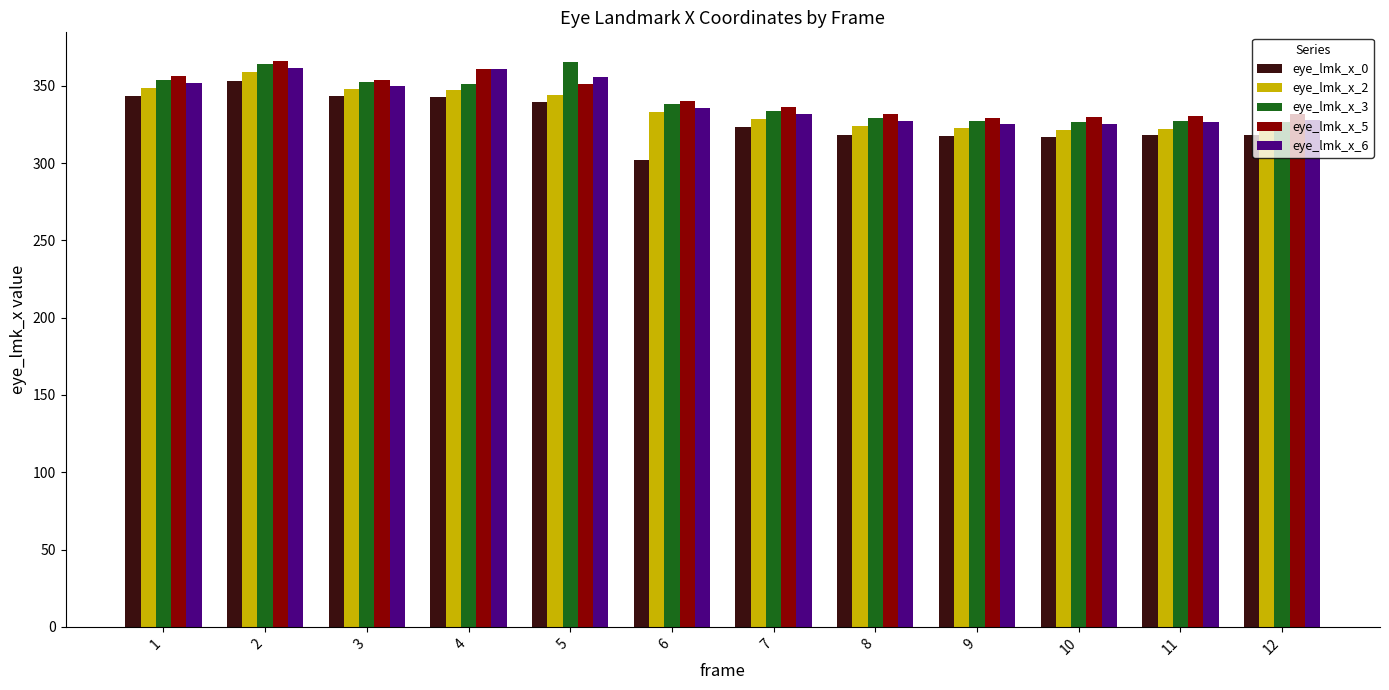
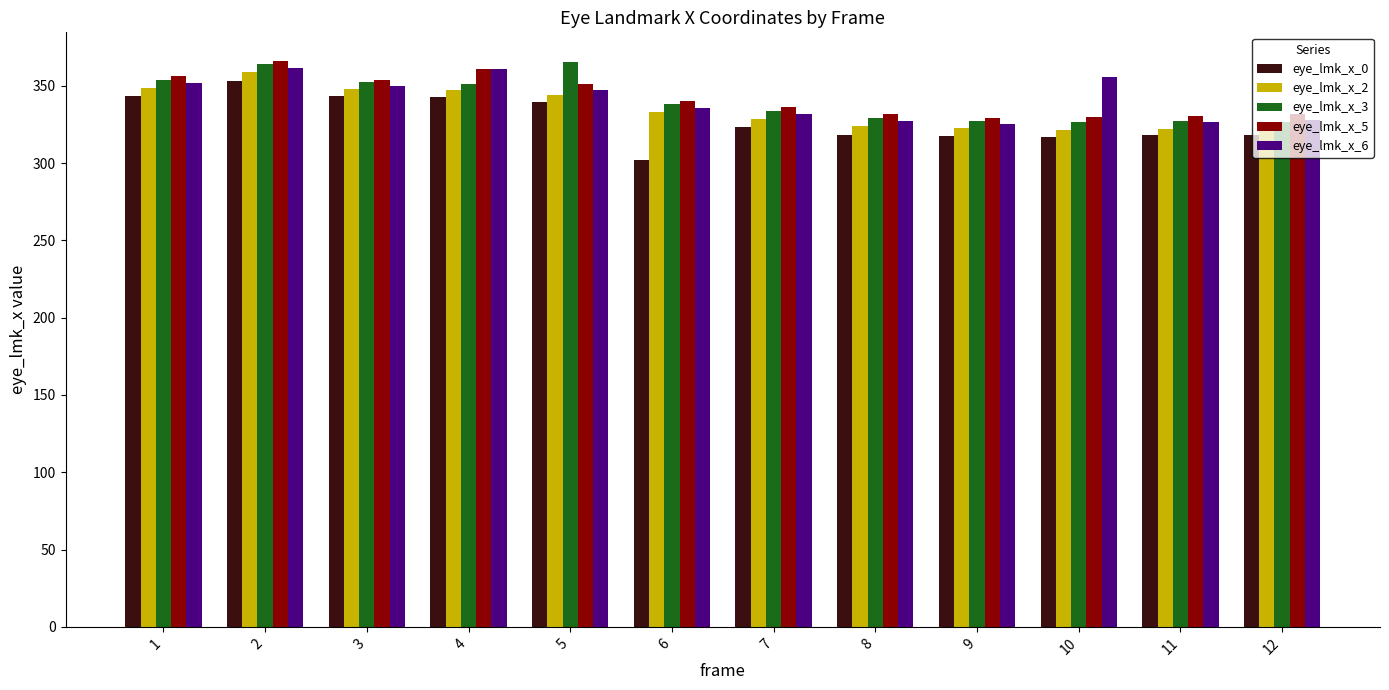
  {
    "eye_lmk_x_0": {
      "1": 344,
      "2": 353,
      "3": 343,
      "4": 343,
      "5": 340,
      "6": 302,
      "7": 323,
      "8": 318,
      "9": 317,
      "10": 317,
      "11": 318,
      "12": 318
    },
    "eye_lmk_x_2": {
      "1": 349,
      "2": 359,
      "3": 348,
      "4": 347,
      "5": 344,
      "6": 333,
      "7": 329,
      "8": 324,
      "9": 322,
      "10": 321,
      "11": 322
    },
    "eye_lmk_x_3": {
      "1": 354,
      "2": 364,
      "3": 352,
      "4": 351,
      "5": 366,
      "6": 338,
      "7": 334,
      "8": 329,
      "9": 327,
      "10": 327,
      "11": 327
    },
    "eye_lmk_x_5": {
      "1": 356,
      "2": 366,
      "3": 354,
      "4": 361,
      "5": 351,
      "6": 340,
      "7": 336,
      "8": 332,
      "9": 329,
      "10": 330,
      "11": 331
    },
    "eye_lmk_x_6": {
      "1": 352,
      "2": 361,
      "3": 350,
      "4": 361,
-     "5": 355,
+     "5": 347,
      "6": 336,
      "7": 332,
      "8": 327,
      "9": 325,
-     "10": 325,
+     "10": 355,
      "11": 326
    }
  }
